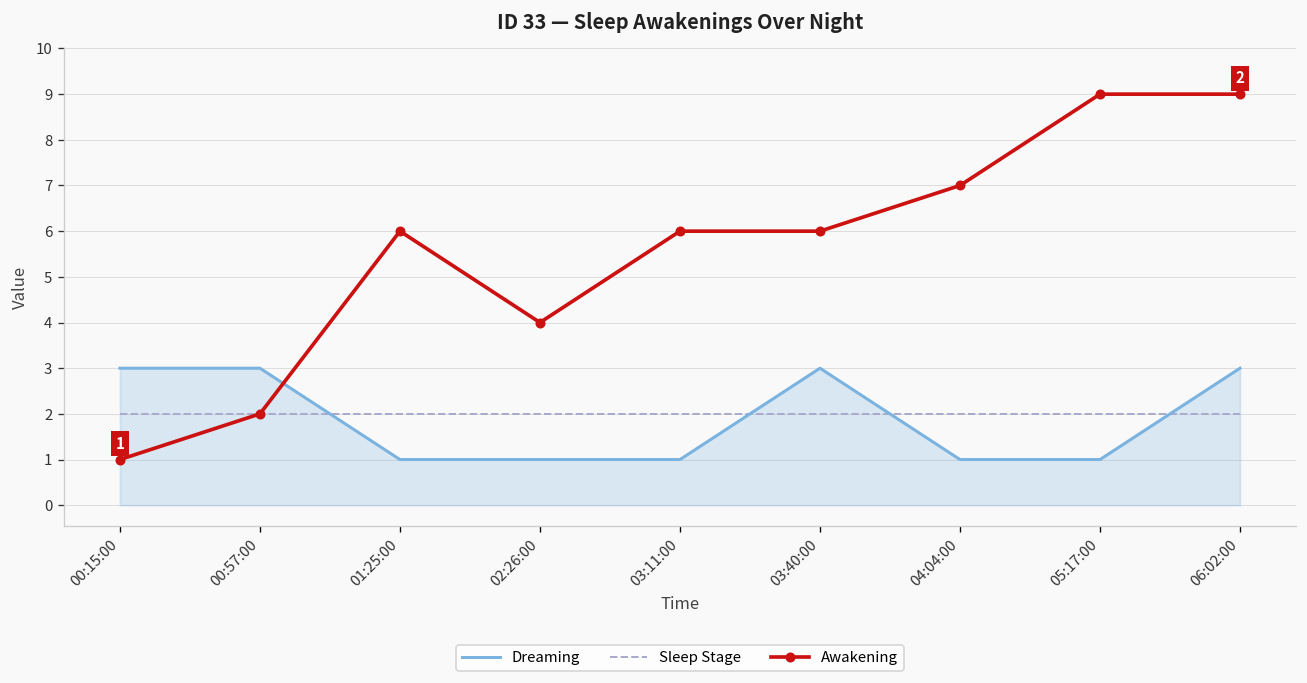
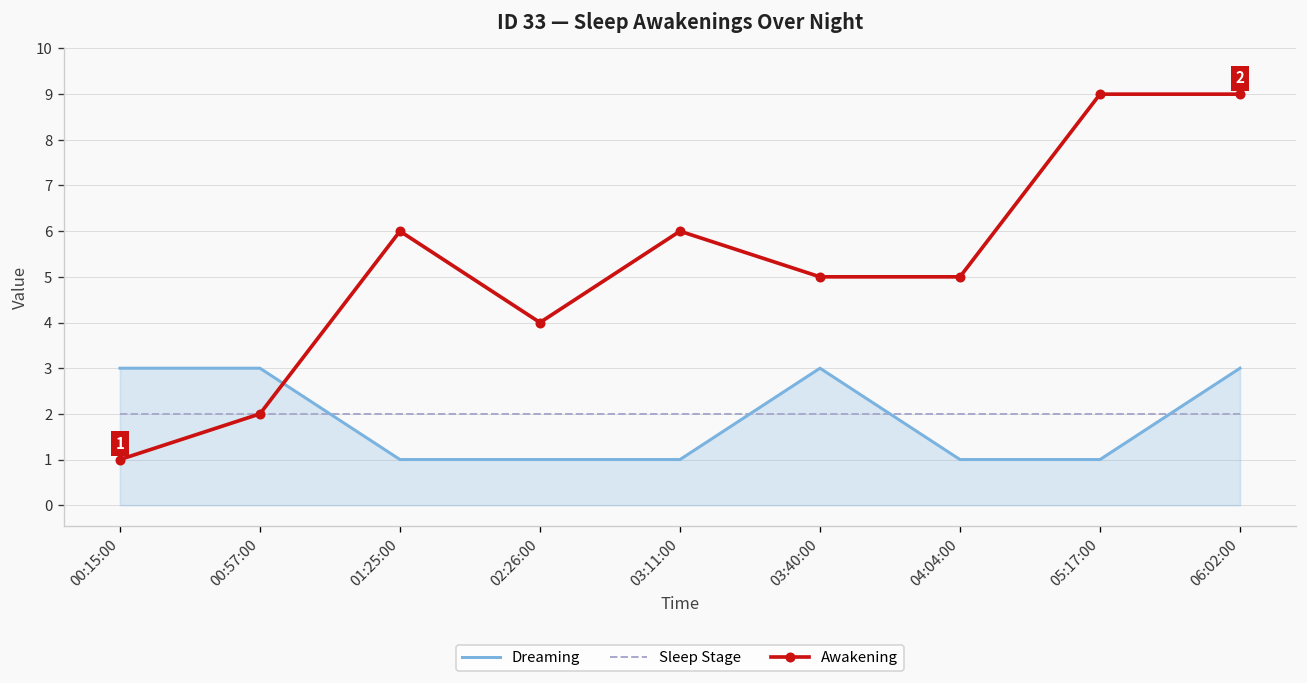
  {
    "Awakening": {
      "01:25:00": 6,
      "02:26:00": 4,
      "03:11:00": 6,
-     "03:40:00": 6,
-     "04:04:00": 7,
+     "03:40:00": 5,
+     "04:04:00": 5,
      "05:17:00": 9
    }
  }
